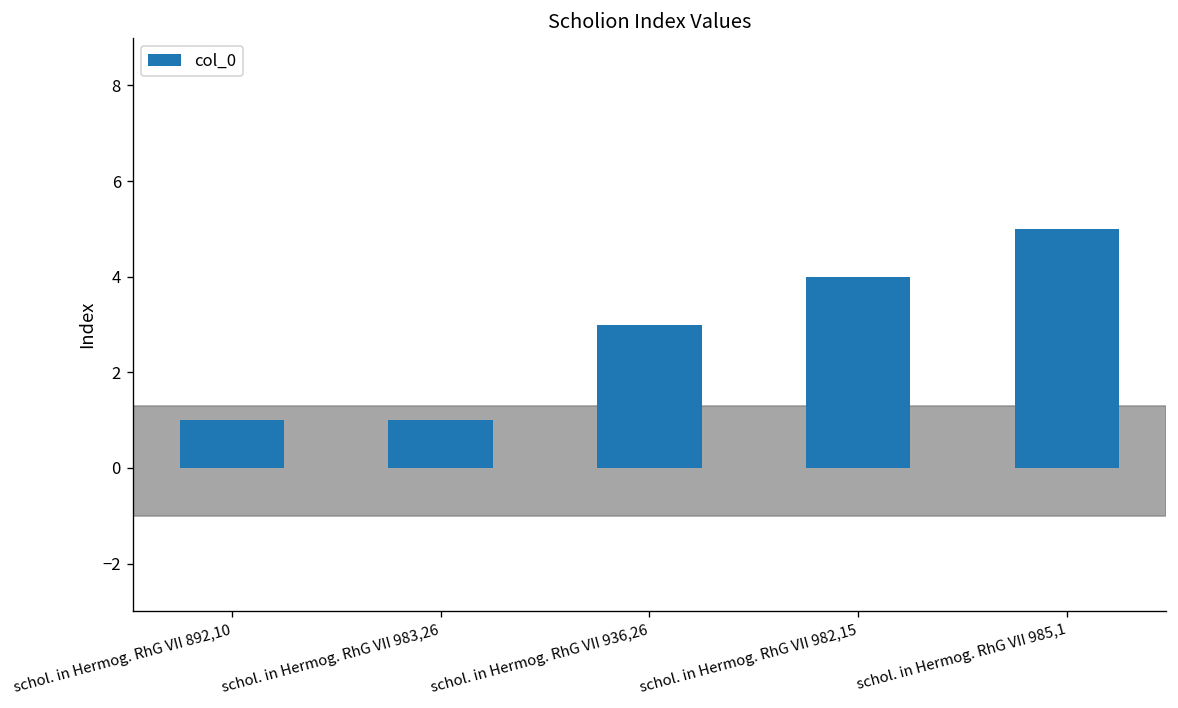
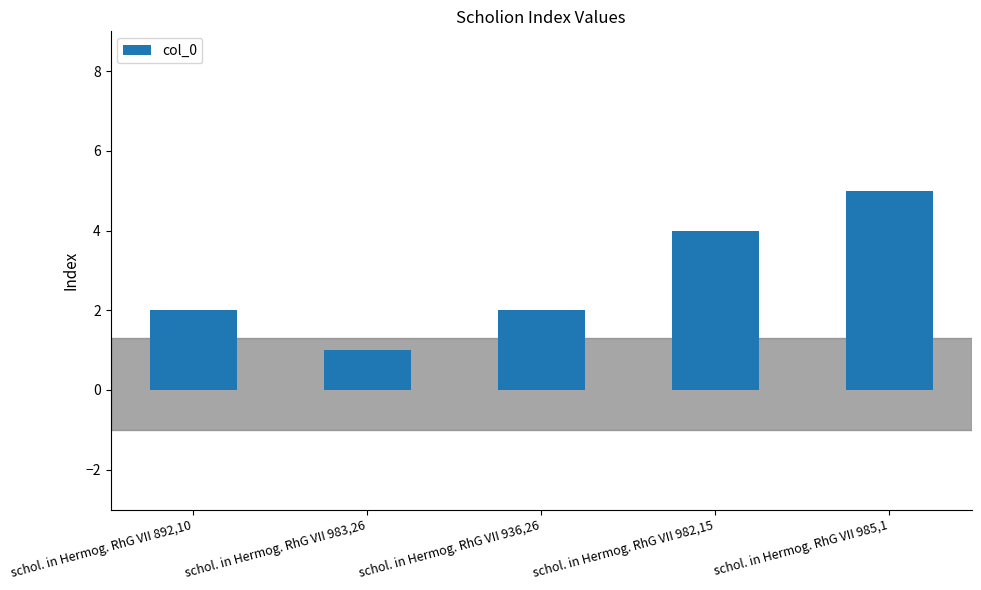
  {
-   "schol. in Hermog. RhG VII 892,10": 1,
+   "schol. in Hermog. RhG VII 892,10": 2,
    "schol. in Hermog. RhG VII 983,26": 1,
-   "schol. in Hermog. RhG VII 936,26": 3,
+   "schol. in Hermog. RhG VII 936,26": 2,
    "schol. in Hermog. RhG VII 982,15": 4,
    "schol. in Hermog. RhG VII 985,1": 5
  }
